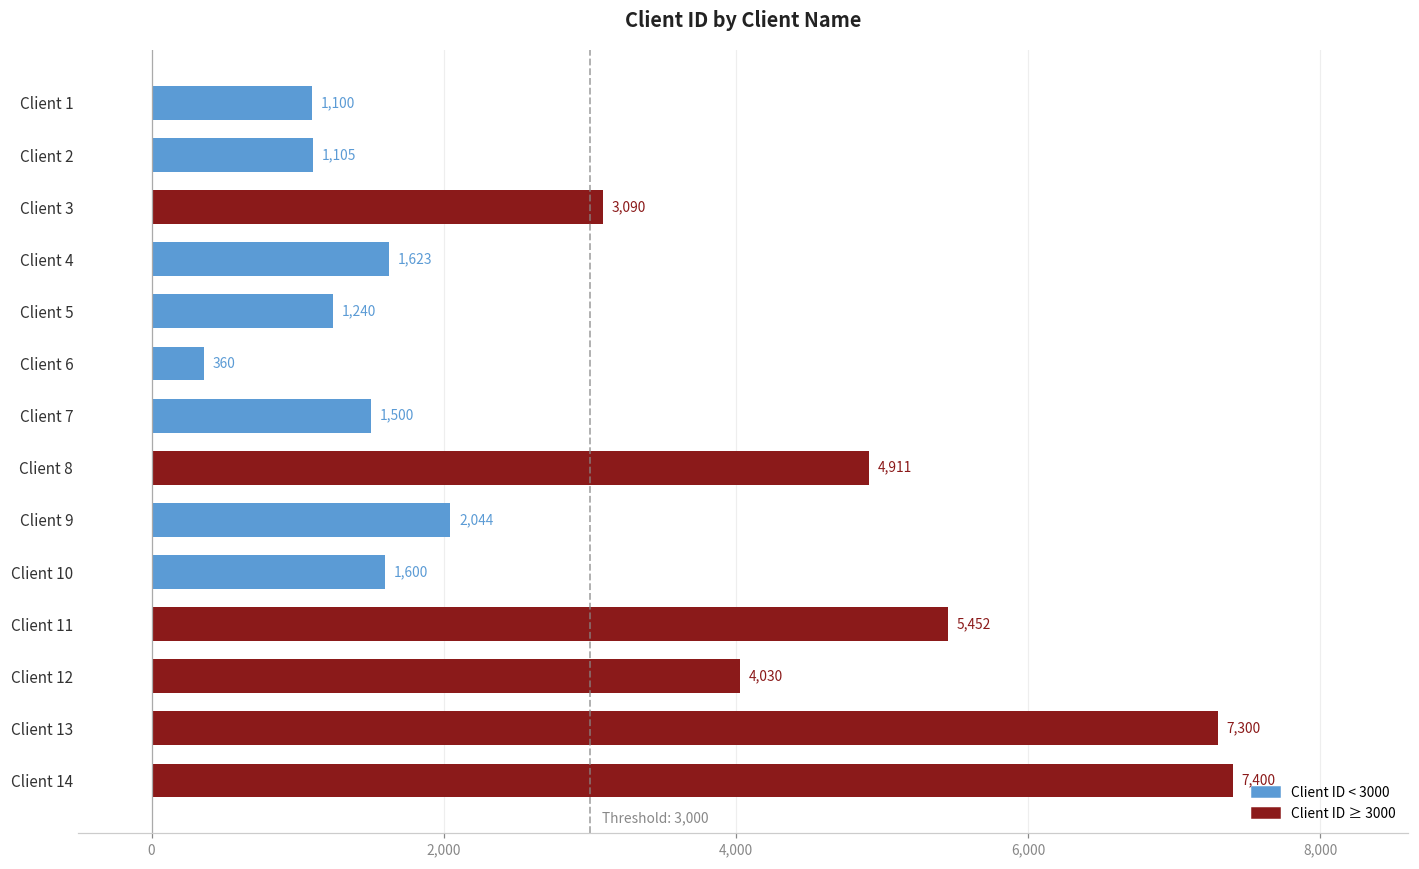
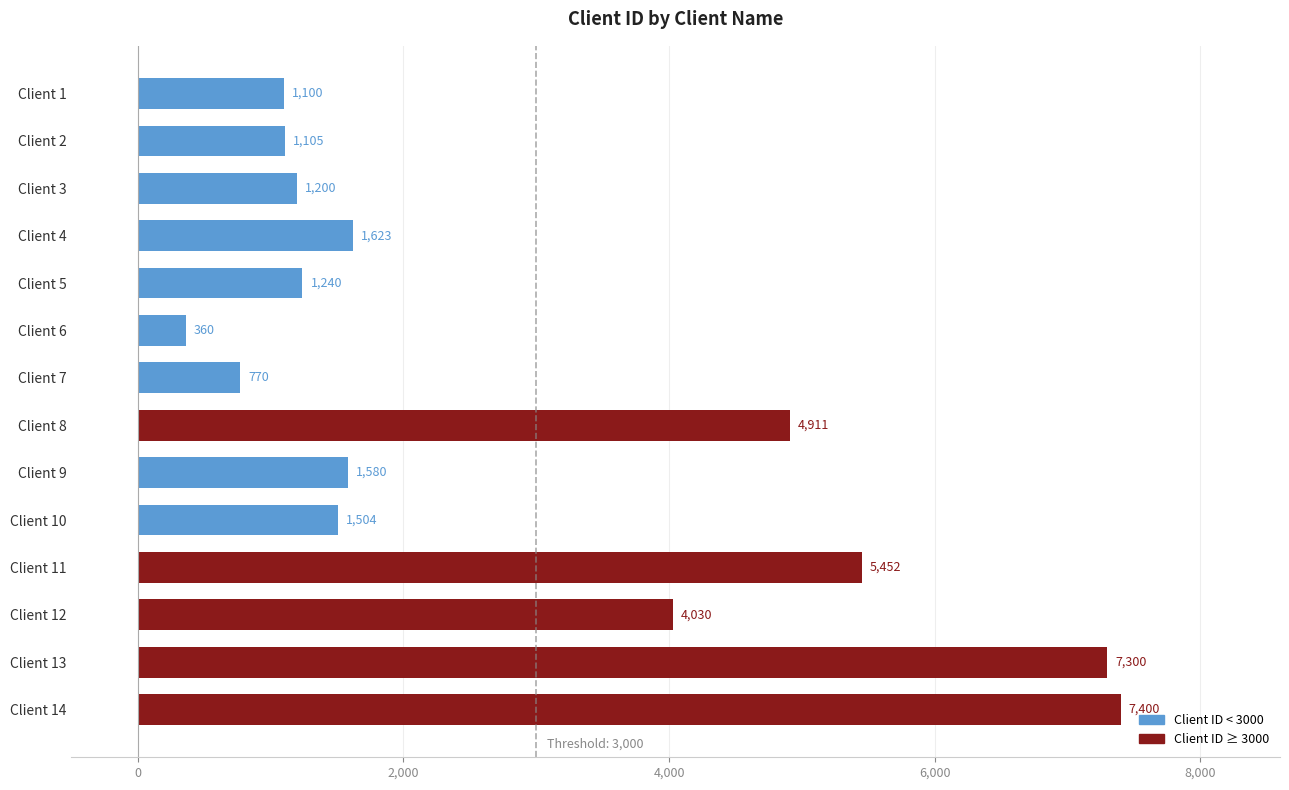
  {
    "Client 1": "1,100",
    "Client 2": "1,105",
-   "Client 3": "3,090",
+   "Client 3": "1,200",
    "Client 4": "1,623",
    "Client 5": "1,240",
    "Client 6": "360",
-   "Client 7": "1,500",
+   "Client 7": "770",
    "Client 8": "4,911",
-   "Client 9": "2,044",
-   "Client 10": "1,600",
+   "Client 9": "1,580",
+   "Client 10": "1,504",
    "Client 11": "5,452",
    "Client 12": "4,030",
    "Client 13": "7,300",
    "Client 14": "7,400"
  }
